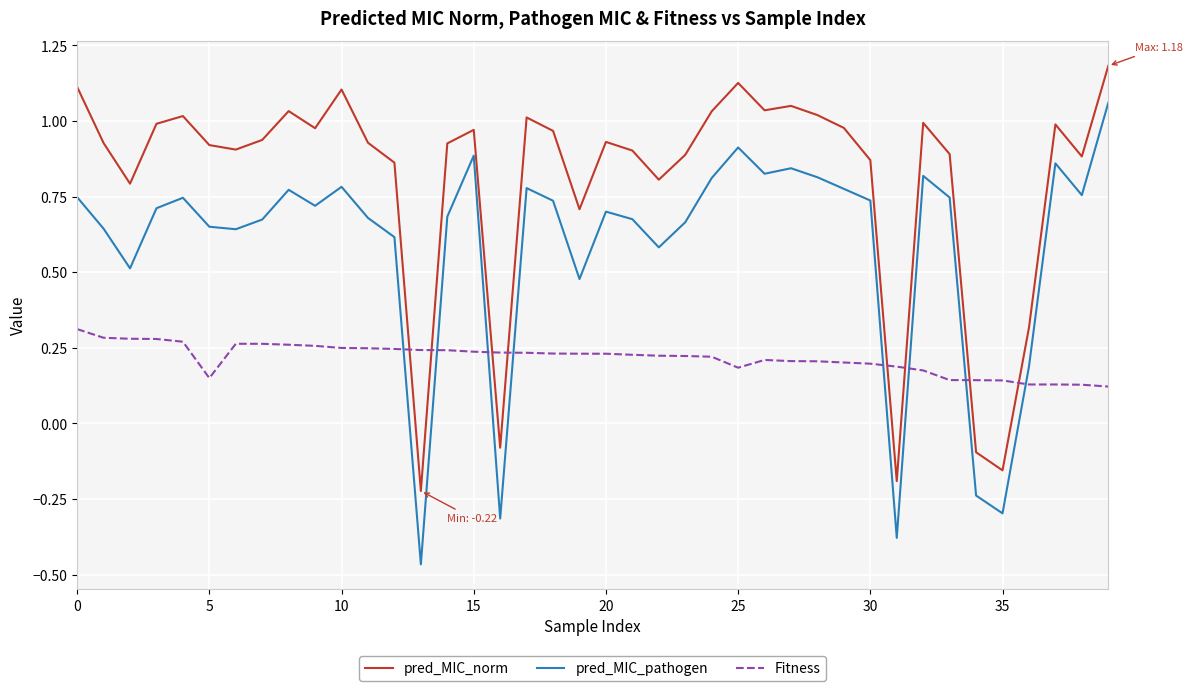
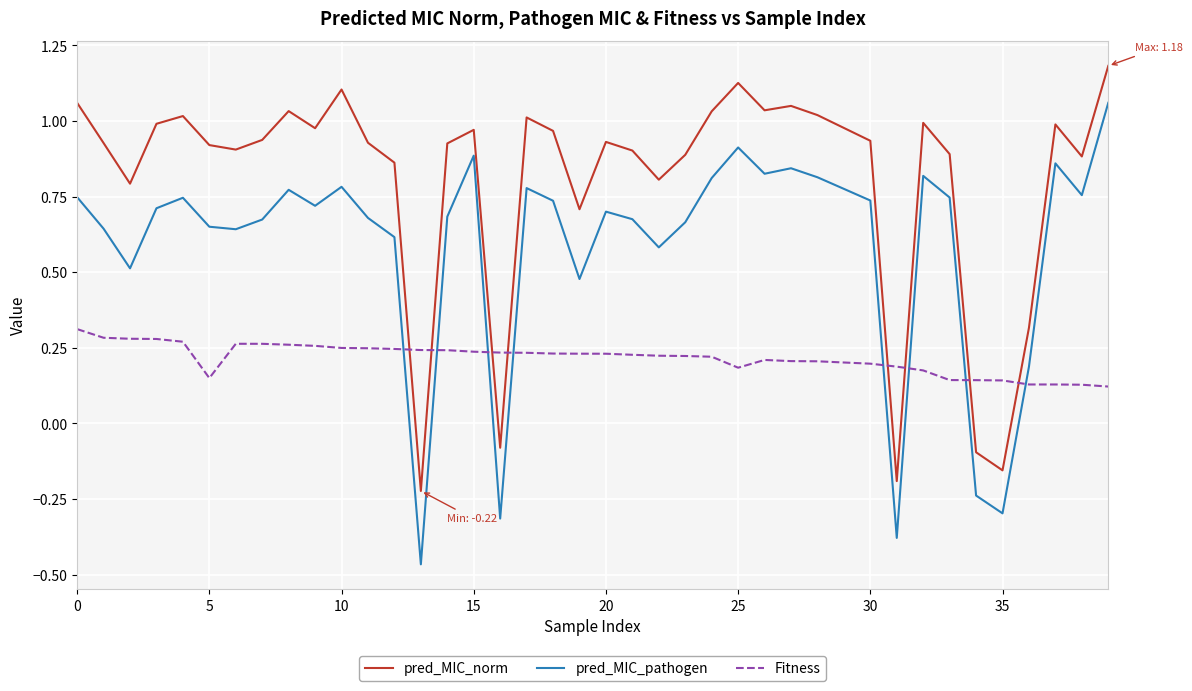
  {
    "pred_MIC_norm": {
-     "0": 1.11,
+     "0": 1.06,
      "5": 0.92,
      "10": 1.10,
      "15": 0.97,
      "20": 0.93,
      "25": 1.13,
-     "30": 0.87,
+     "30": 0.93,
      "35": -0.16
    },
    "pred_MIC_pathogen": {
      "0": 0.75,
      "5": 0.65,
      "10": 0.78,
      "15": 0.89,
      "20": 0.70,
      "25": 0.91,
      "30": 0.74,
      "35": -0.30
    },
    "Fitness": {
      "0": 0.31,
      "5": 0.15,
      "10": 0.25,
      "15": 0.24,
      "20": 0.23,
      "25": 0.18,
      "30": 0.20,
      "35": 0.14
    }
  }
